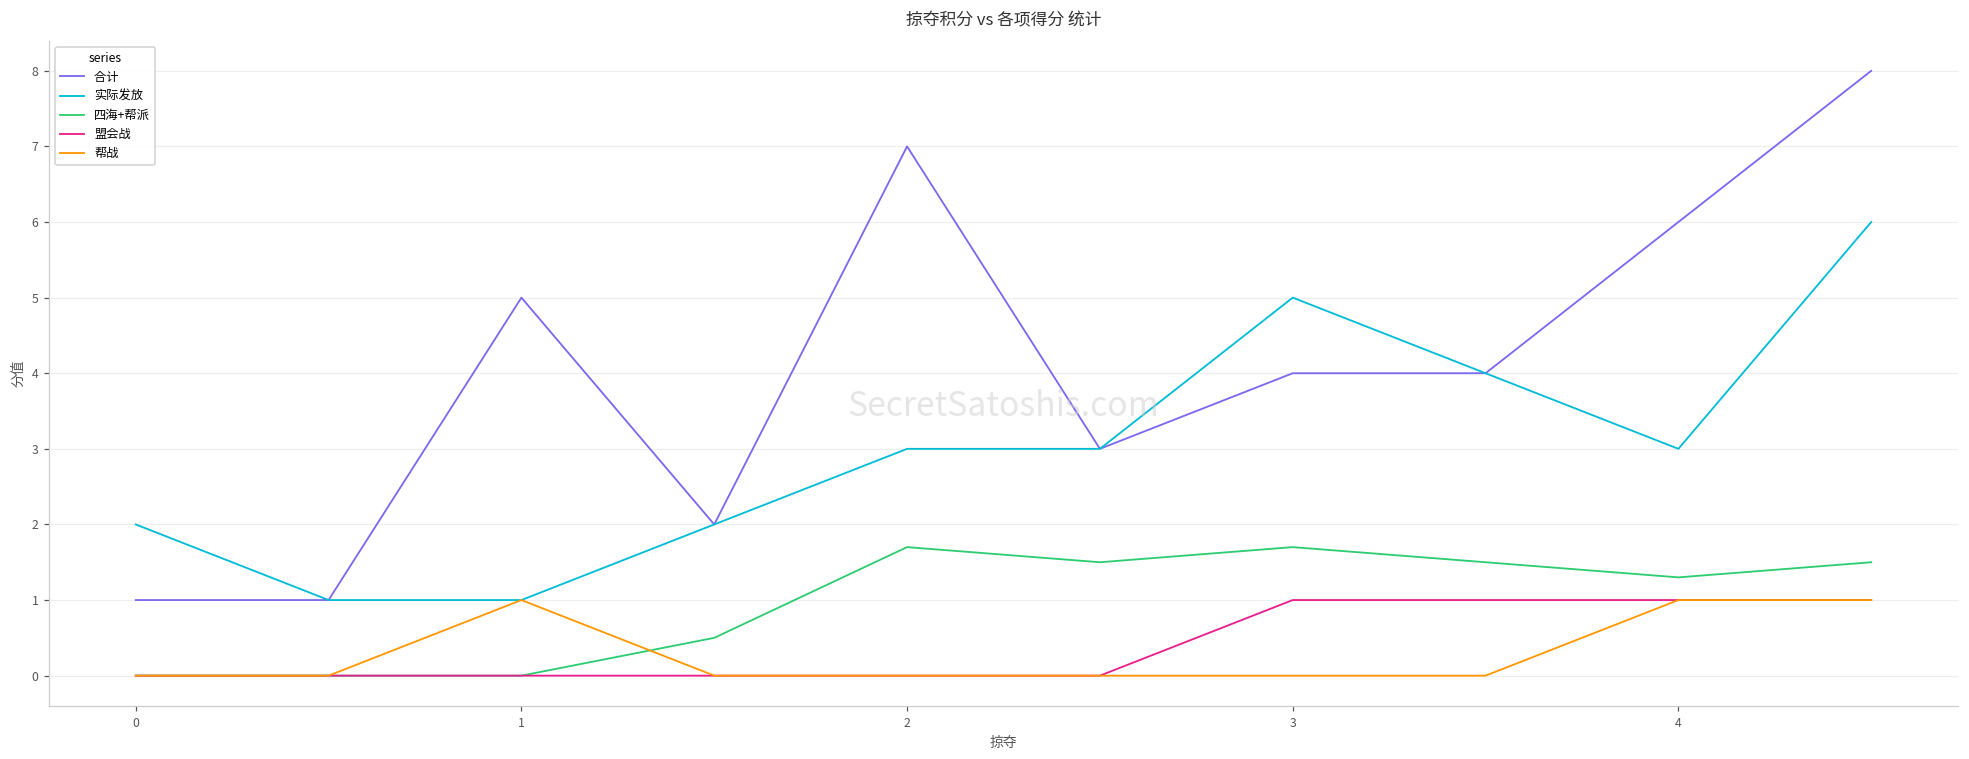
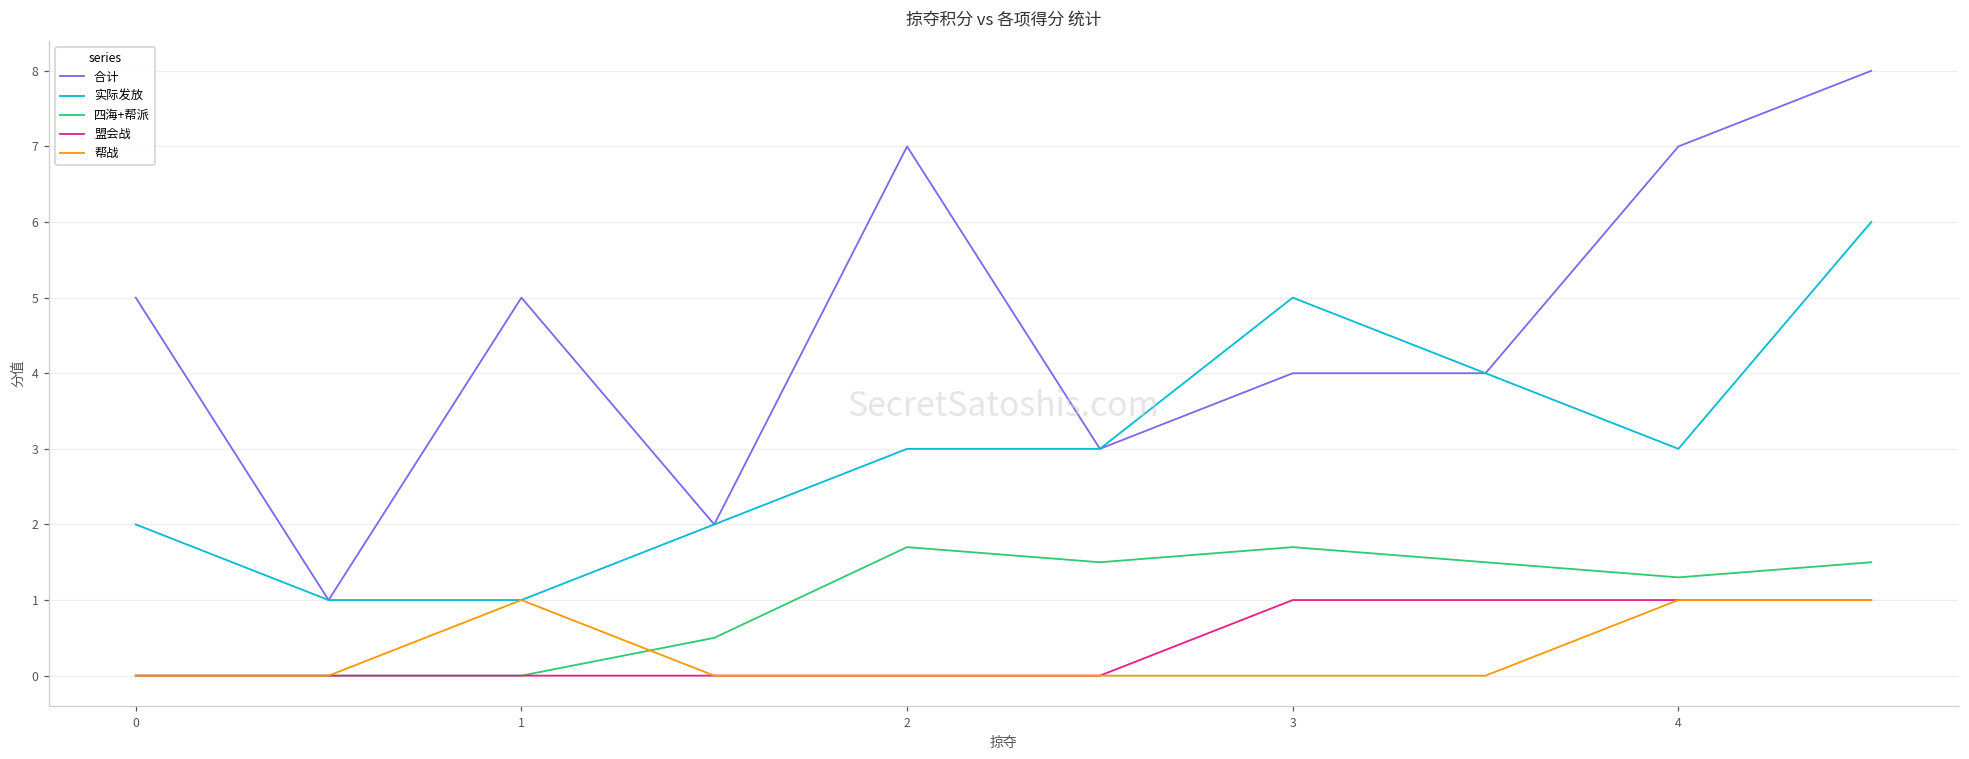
  {
    "合计": {
-     "0": 1,
+     "0": 5,
      "1": 5,
      "2": 7,
      "3": 4,
-     "4": 6
+     "4": 7
    },
    "实际发放": {
      "0": 2,
      "2": 3,
      "3": 5,
      "4": 3
    },
    "四海+帮派": {
      "2": 1.7,
      "3": 1.7,
      "4": 1.3
    },
    "盟会战": {
      "3": 1
    },
    "帮战": {
      "3": 0
    }
  }
